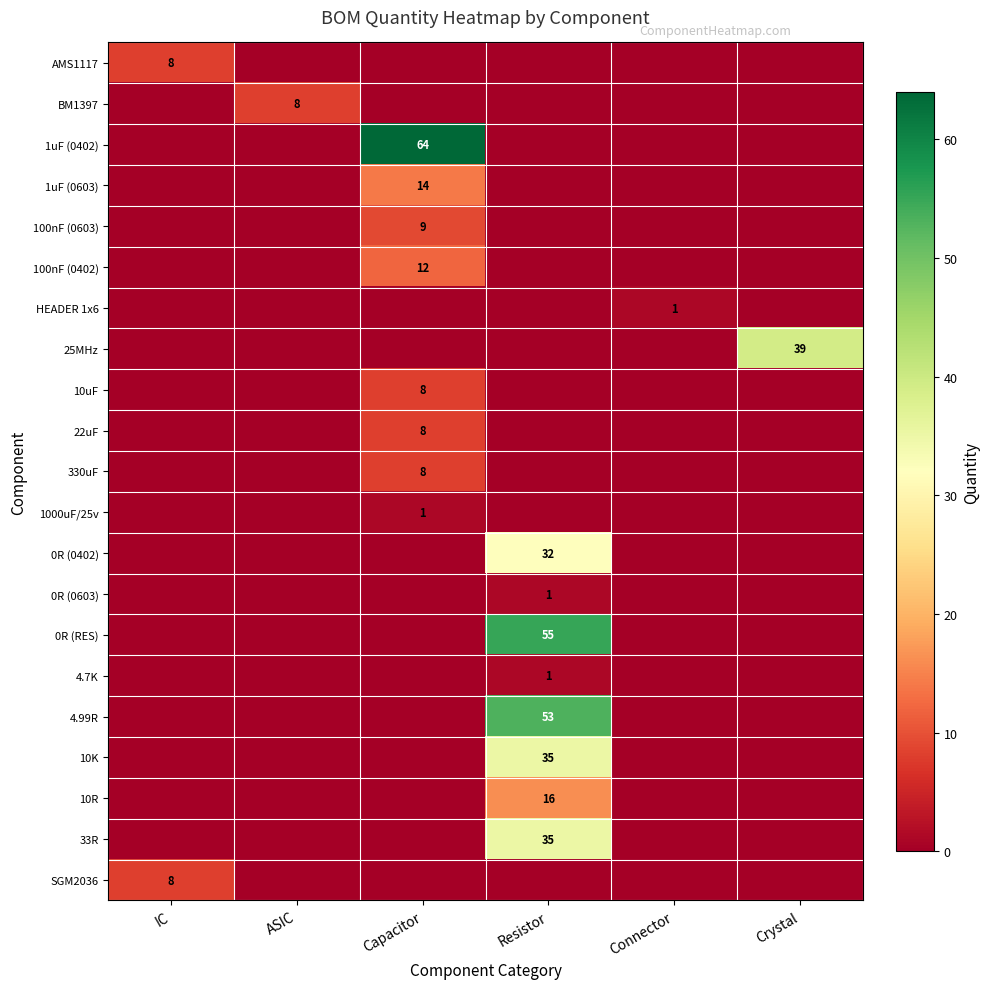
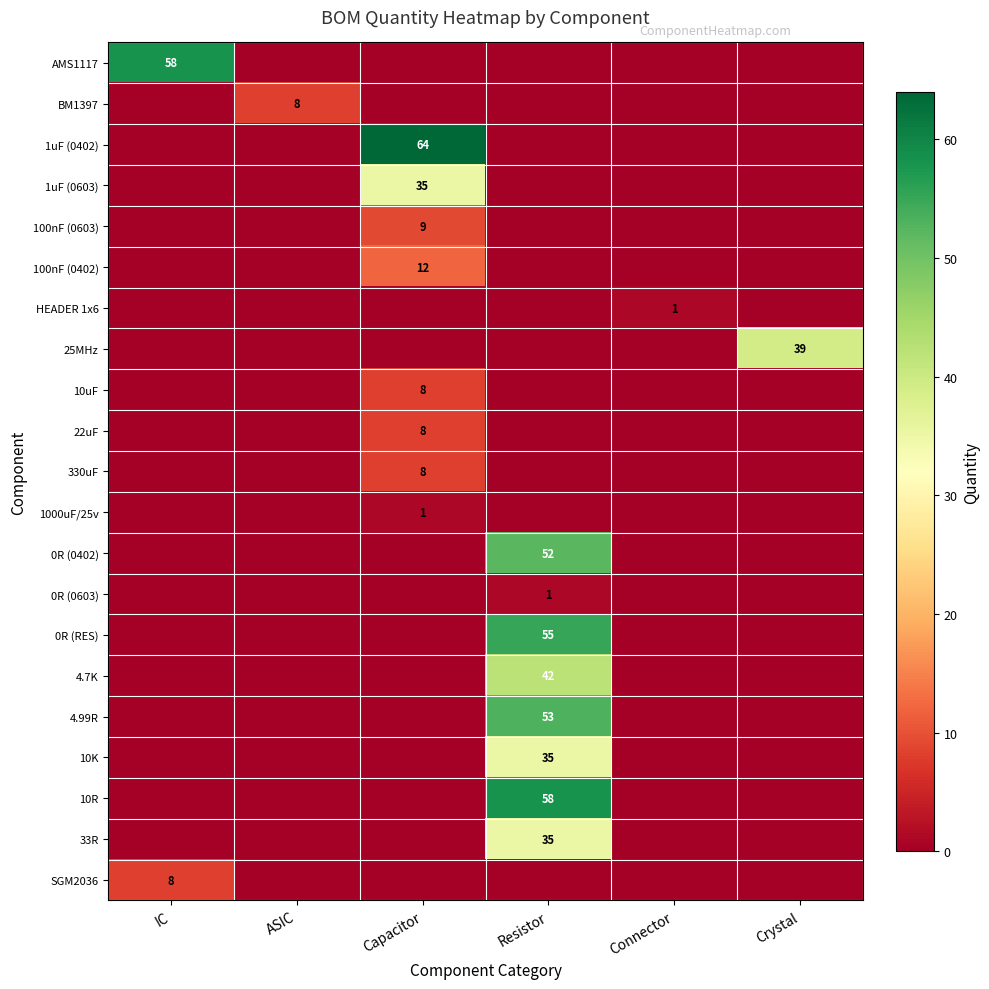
  {
    "AMS1117": {
-     "IC": 8
+     "IC": 58
    },
    "BM1397": {
      "ASIC": 8
    },
    "1uF (0402)": {
      "Capacitor": 64
    },
    "1uF (0603)": {
-     "Capacitor": 14
+     "Capacitor": 35
    },
    "100nF (0603)": {
      "Capacitor": 9
    },
    "100nF (0402)": {
      "Capacitor": 12
    },
    "HEADER 1x6": {
      "Connector": 1
    },
    "25MHz": {
      "Crystal": 39
    },
    "10uF": {
      "Capacitor": 8
    },
    "22uF": {
      "Capacitor": 8
    },
    "330uF": {
      "Capacitor": 8
    },
    "1000uF/25v": {
      "Capacitor": 1
    },
    "0R (0402)": {
-     "Resistor": 32
+     "Resistor": 52
    },
    "0R (0603)": {
      "Resistor": 1
    },
    "0R (RES)": {
      "Resistor": 55
    },
    "4.7K": {
-     "Resistor": 1
+     "Resistor": 42
    },
    "4.99R": {
      "Resistor": 53
    },
    "10K": {
      "Resistor": 35
    },
    "10R": {
-     "Resistor": 16
+     "Resistor": 58
    },
    "33R": {
      "Resistor": 35
    },
    "SGM2036": {
      "IC": 8
    }
  }
